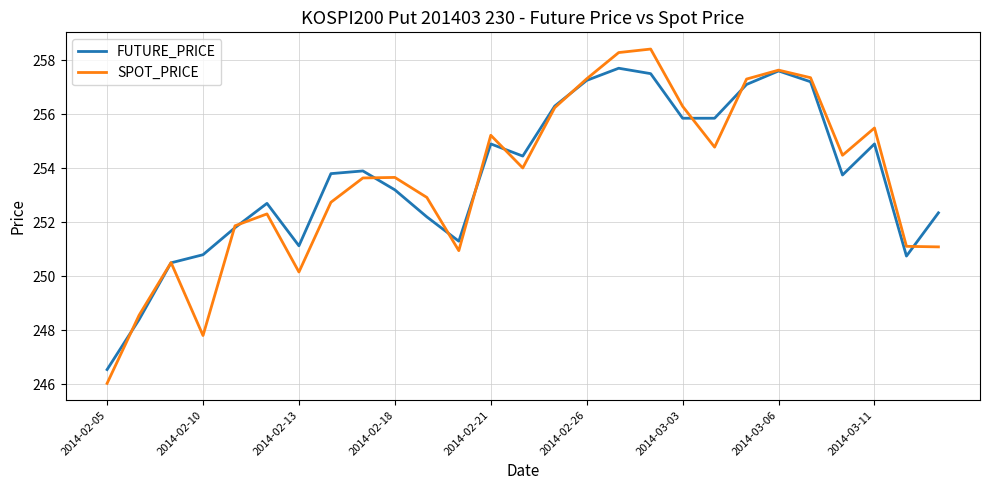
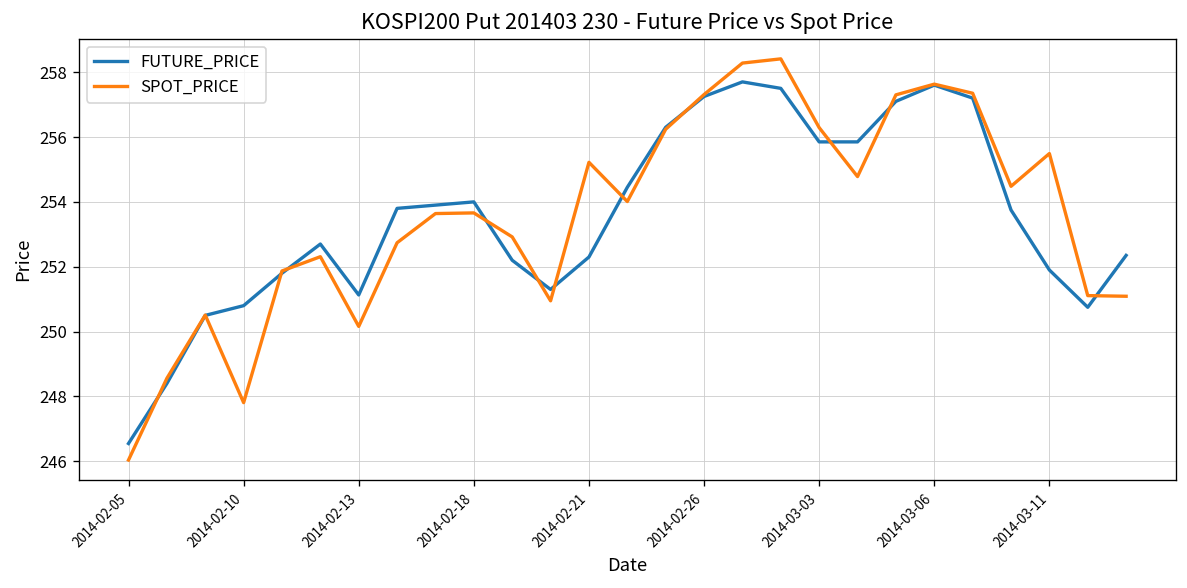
  {
    "FUTURE_PRICE": {
      "2014-02-05": 246.6,
      "2014-02-10": 250.8,
      "2014-02-13": 251.1,
-     "2014-02-18": 253.2,
-     "2014-02-21": 254.9,
+     "2014-02-18": 254.0,
+     "2014-02-21": 252.3,
      "2014-03-03": 255.9,
-     "2014-03-11": 254.9
+     "2014-03-11": 251.9
    },
    "SPOT_PRICE": {
      "2014-02-05": 246.0,
      "2014-02-10": 247.8,
      "2014-02-13": 250.2,
      "2014-02-18": 253.7,
      "2014-02-21": 255.2,
      "2014-03-03": 256.3,
      "2014-03-11": 255.5
    }
  }
